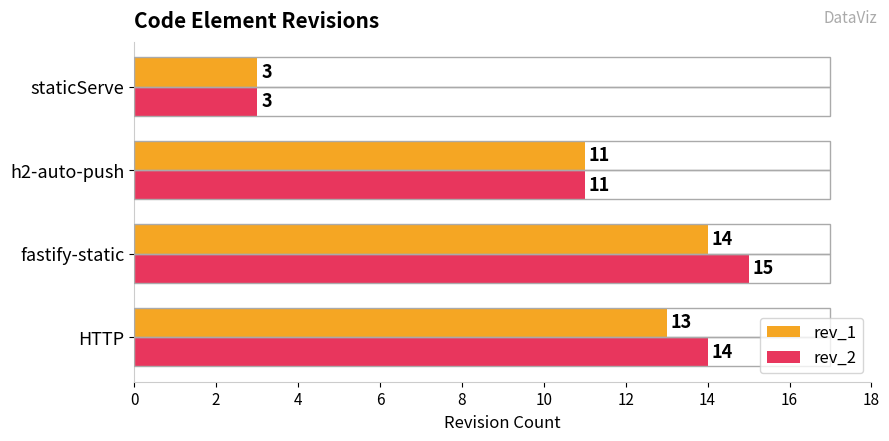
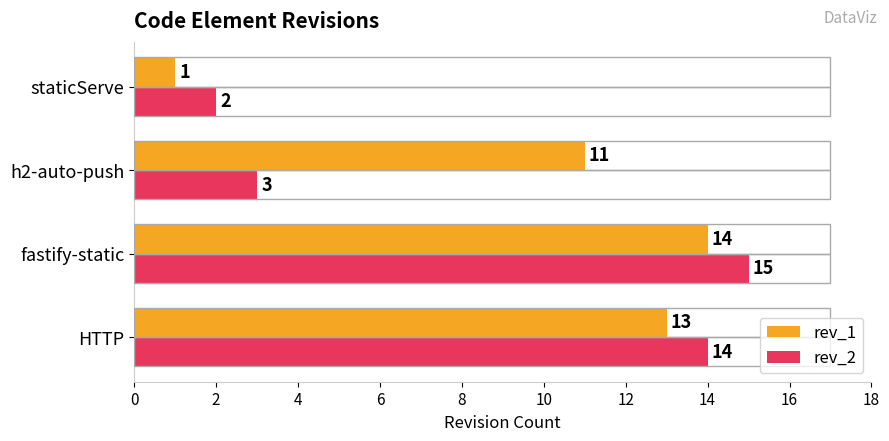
  {
    "rev_1": {
-     "staticServe": 3,
+     "staticServe": 1,
      "h2-auto-push": 11,
      "fastify-static": 14,
      "HTTP": 13
    },
    "rev_2": {
-     "staticServe": 3,
-     "h2-auto-push": 11,
+     "staticServe": 2,
+     "h2-auto-push": 3,
      "fastify-static": 15,
      "HTTP": 14
    }
  }
